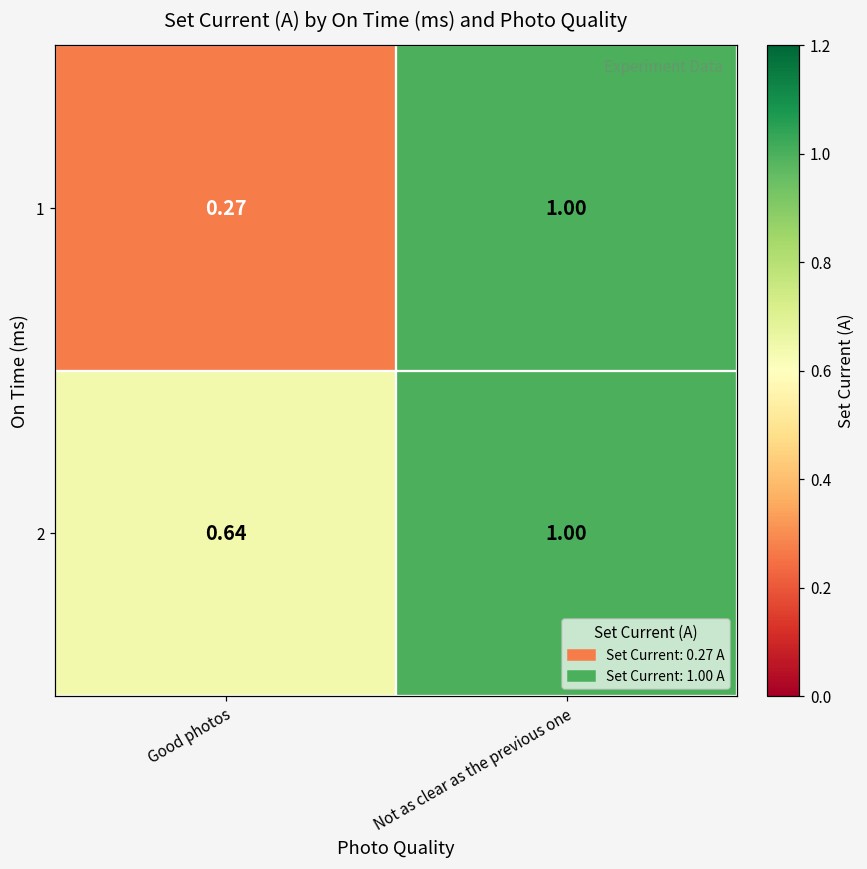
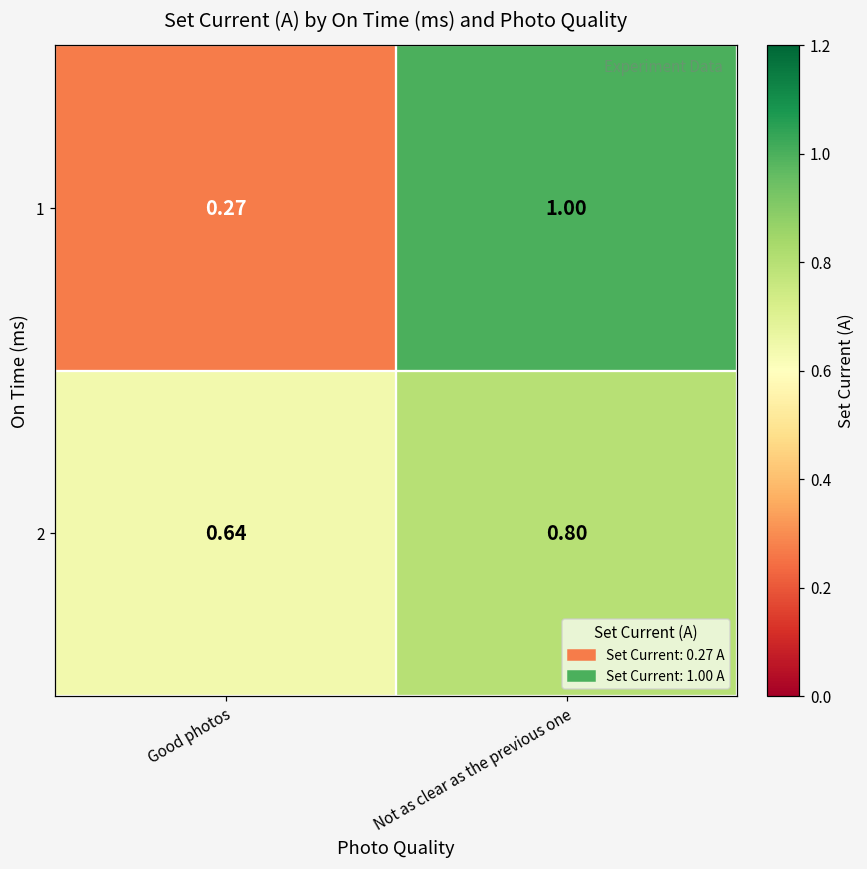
  {
    "1": {
      "Good photos": 0.27,
      "Not as clear as the previous one": 1.00
    },
    "2": {
      "Good photos": 0.64,
-     "Not as clear as the previous one": 1.00
+     "Not as clear as the previous one": 0.80
    }
  }
